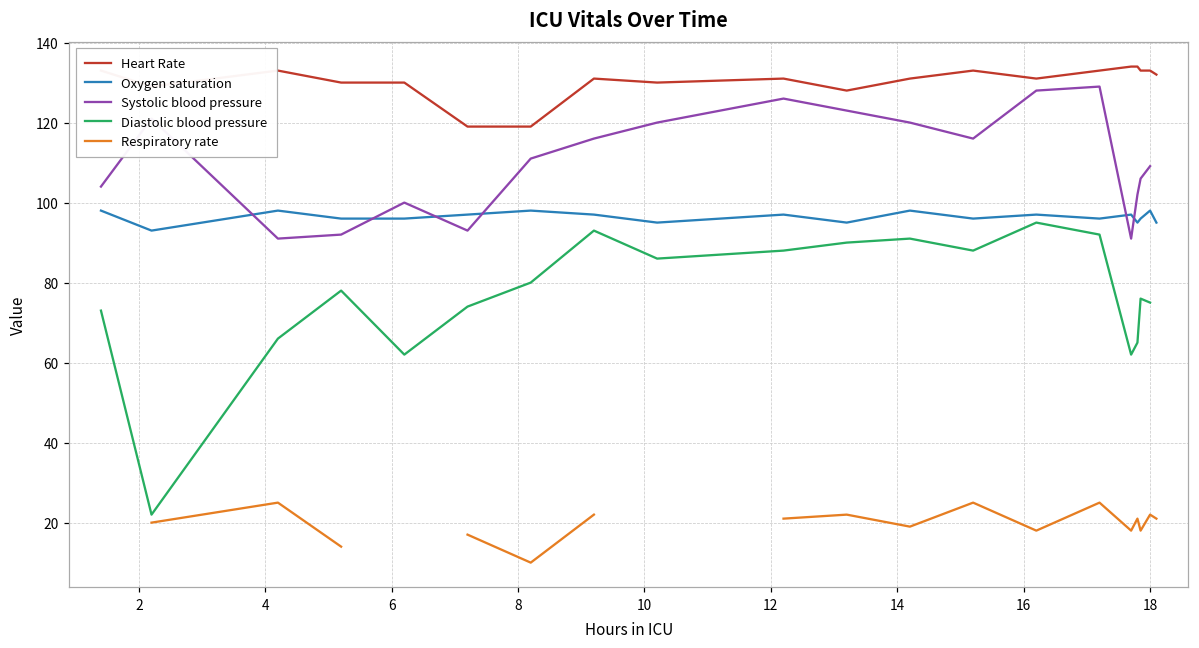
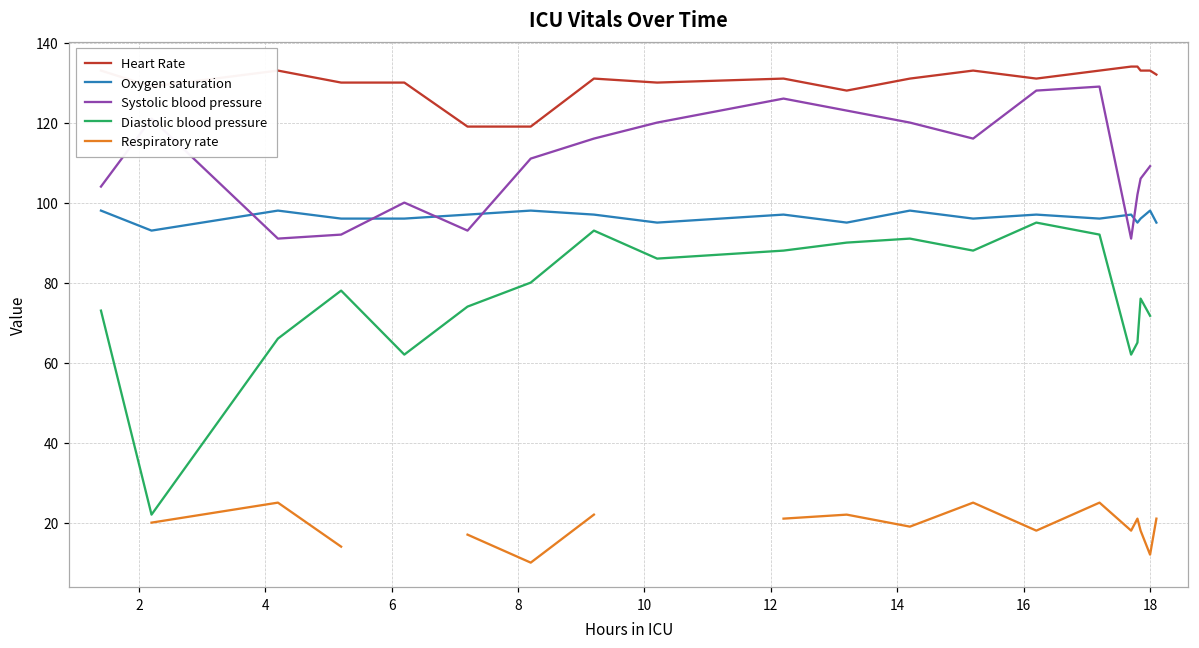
  {
    "Heart Rate": {
      "18": 133
    },
    "Oxygen saturation": {
      "18": 98
    },
    "Systolic blood pressure": {
      "18": 109
    },
    "Diastolic blood pressure": {
-     "18": 75
+     "18": 72
    },
    "Respiratory rate": {
-     "18": 22
+     "18": 12
    }
  }
